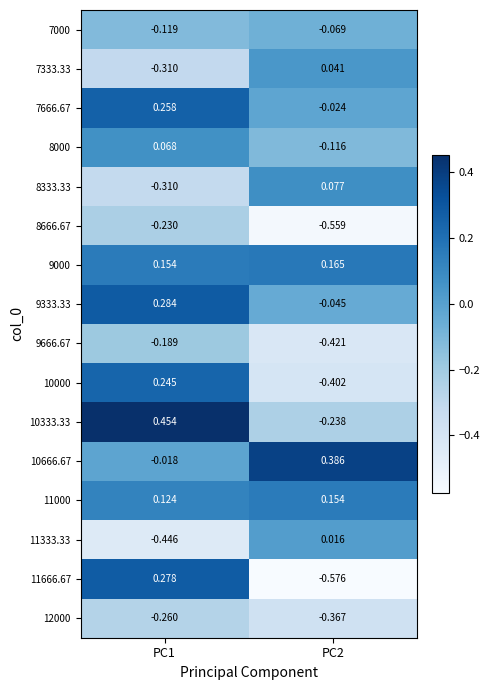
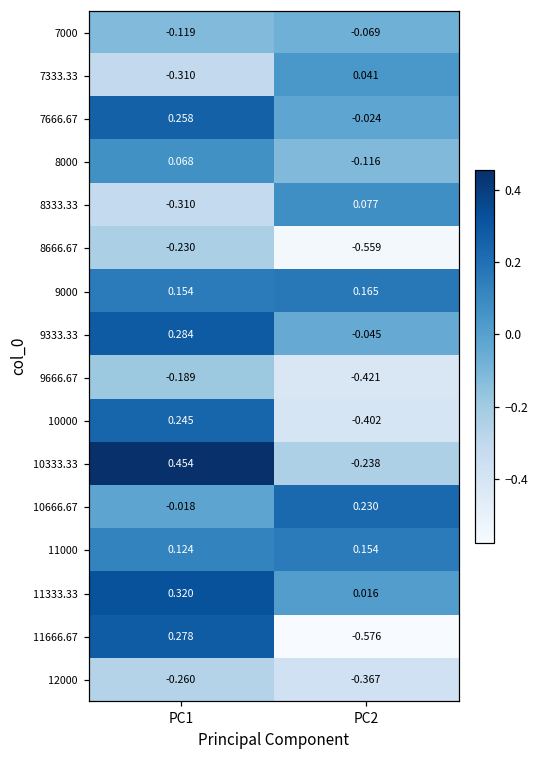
  {
    "7000": {
      "PC1": -0.119,
      "PC2": -0.069
    },
    "7333.33": {
      "PC1": -0.310,
      "PC2": 0.041
    },
    "7666.67": {
      "PC1": 0.258,
      "PC2": -0.024
    },
    "8000": {
      "PC1": 0.068,
      "PC2": -0.116
    },
    "8333.33": {
      "PC1": -0.310,
      "PC2": 0.077
    },
    "8666.67": {
      "PC1": -0.230,
      "PC2": -0.559
    },
    "9000": {
      "PC1": 0.154,
      "PC2": 0.165
    },
    "9333.33": {
      "PC1": 0.284,
      "PC2": -0.045
    },
    "9666.67": {
      "PC1": -0.189,
      "PC2": -0.421
    },
    "10000": {
      "PC1": 0.245,
      "PC2": -0.402
    },
    "10333.33": {
      "PC1": 0.454,
      "PC2": -0.238
    },
    "10666.67": {
      "PC1": -0.018,
-     "PC2": 0.386
+     "PC2": 0.230
    },
    "11000": {
      "PC1": 0.124,
      "PC2": 0.154
    },
    "11333.33": {
-     "PC1": -0.446,
+     "PC1": 0.320,
      "PC2": 0.016
    },
    "11666.67": {
      "PC1": 0.278,
      "PC2": -0.576
    },
    "12000": {
      "PC1": -0.260,
      "PC2": -0.367
    }
  }
